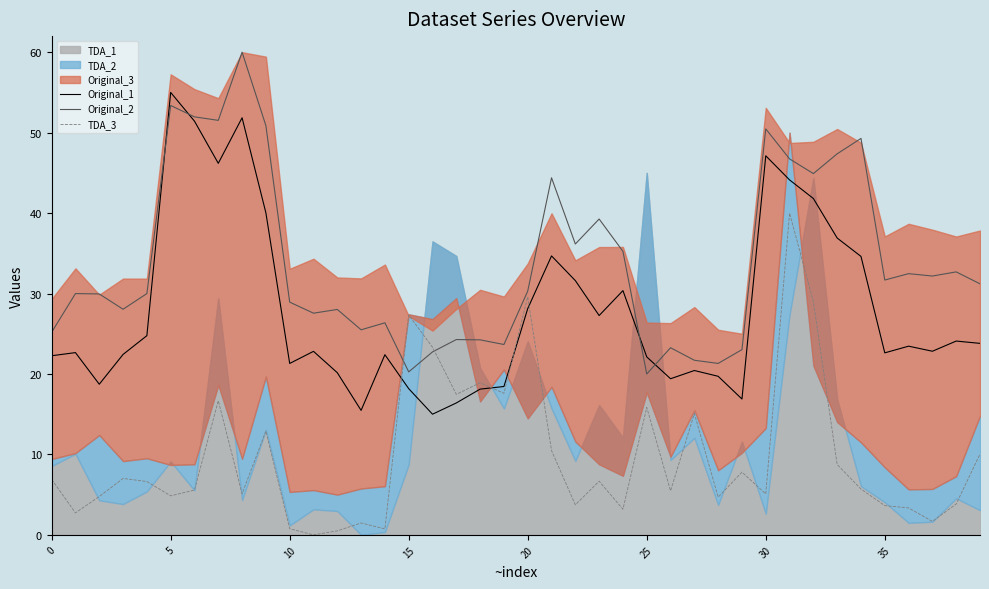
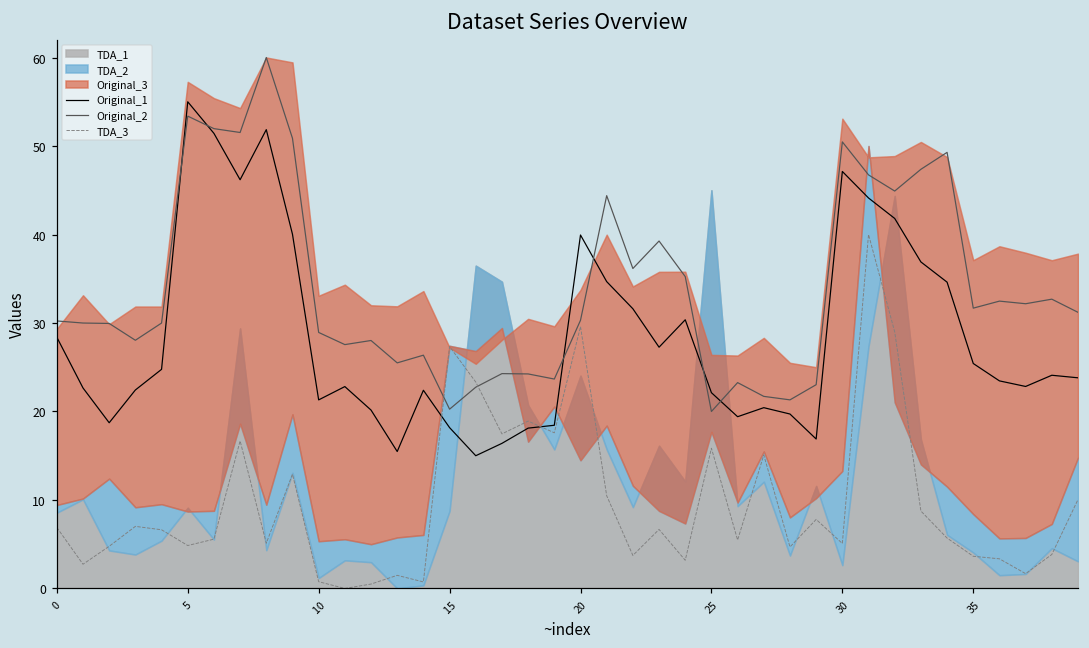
  {
    "Original_1": {
-     "0": 22,
+     "0": 28,
      "5": 55,
      "10": 21,
      "15": 18,
-     "20": 28,
+     "20": 40,
      "25": 22,
      "30": 47,
-     "35": 23
+     "35": 25
    },
    "TDA_1": {
      "0": 9,
      "10": 1,
      "15": 9,
      "30": 3,
      "35": 4
    },
    "Original_2": {
-     "0": 25,
+     "0": 30,
      "5": 53,
      "10": 29,
      "15": 20,
      "20": 30,
      "25": 20,
      "30": 50,
      "35": 32
    },
    "TDA_2": {
      "0": 1,
      "10": 4,
      "30": 11,
      "35": 4
    },
    "TDA_3": {
      "0": 7,
      "5": 5,
      "10": 1,
      "20": 30,
      "25": 16,
      "30": 5,
      "35": 4
    },
    "Original_3": {
      "0": 20,
      "10": 28,
      "30": 40,
      "35": 29
    }
  }
